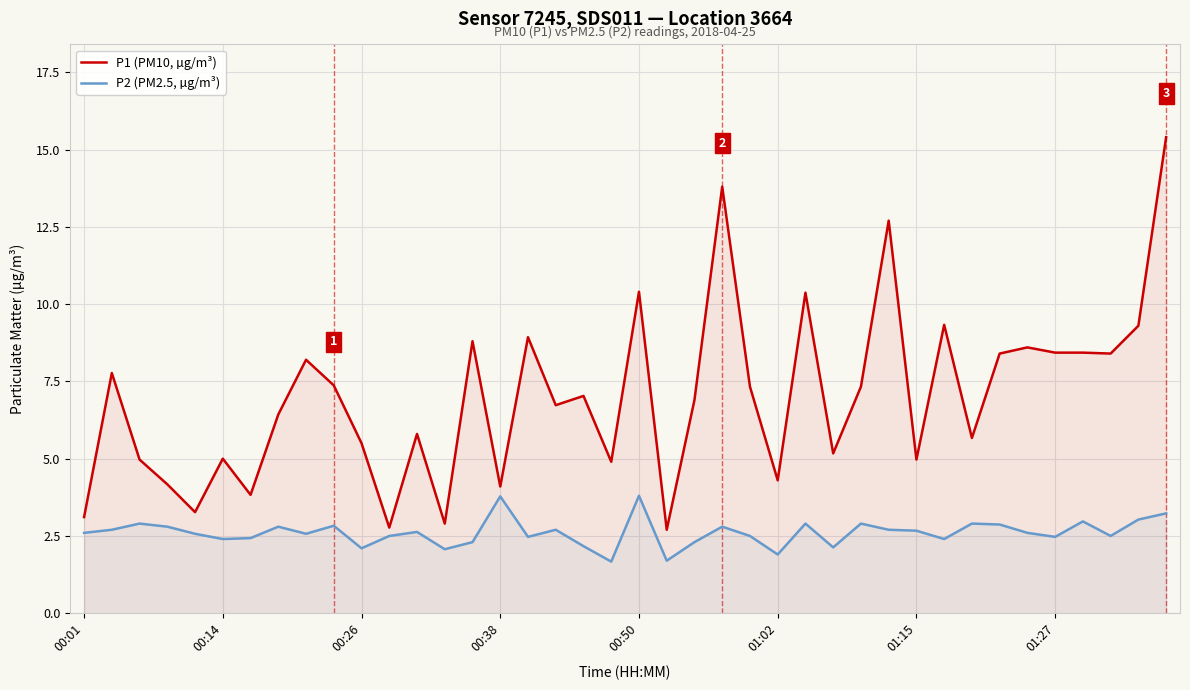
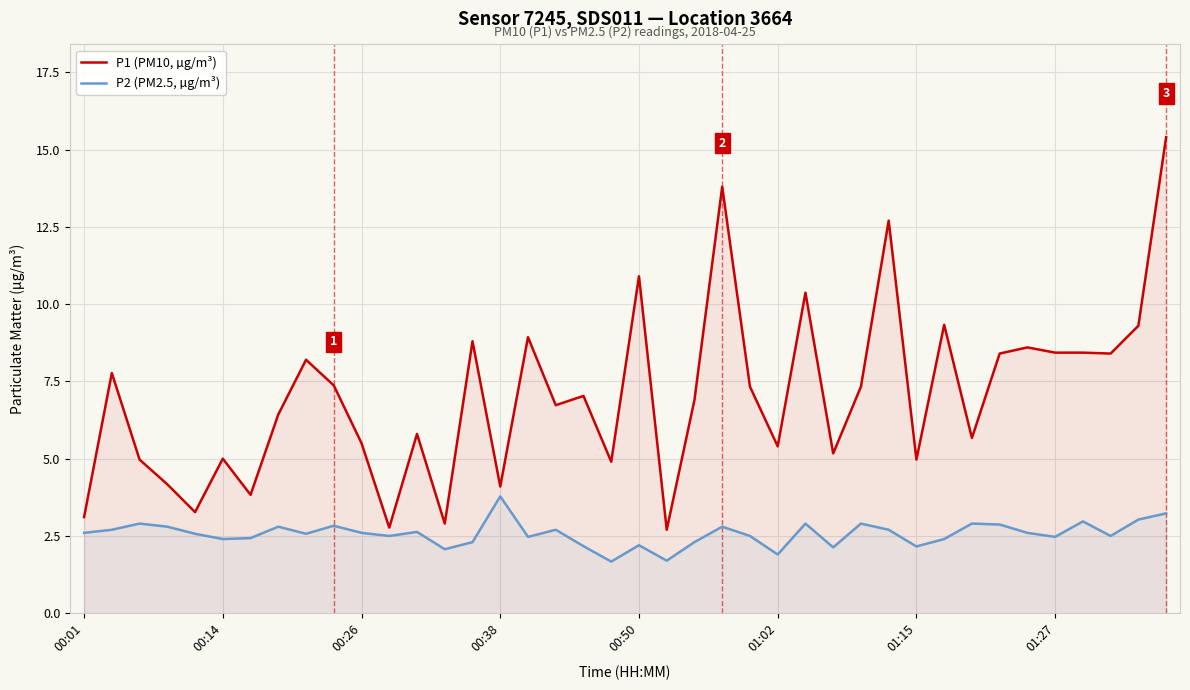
  {
    "P1 (PM10, µg/m³)": {
      "00:01": 3.1,
      "00:14": 5.0,
      "00:26": 5.5,
      "00:38": 4.1,
-     "00:50": 10.4,
-     "01:02": 4.3,
+     "00:50": 10.9,
+     "01:02": 5.4,
      "01:15": 5.0,
      "01:27": 8.4
    },
    "P2 (PM2.5, µg/m³)": {
      "00:01": 2.6,
      "00:14": 2.4,
-     "00:26": 2.1,
+     "00:26": 2.6,
      "00:38": 3.8,
-     "00:50": 3.8,
+     "00:50": 2.2,
      "01:02": 1.9,
-     "01:15": 2.7,
+     "01:15": 2.2,
      "01:27": 2.5
    }
  }
